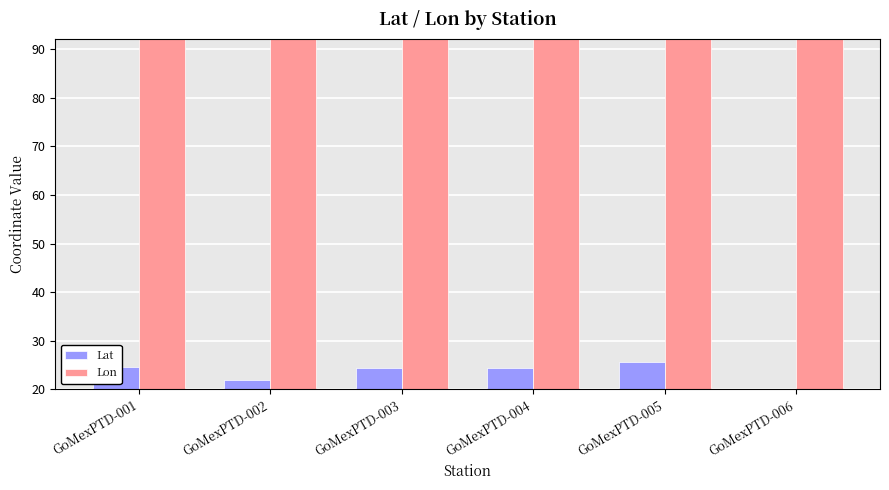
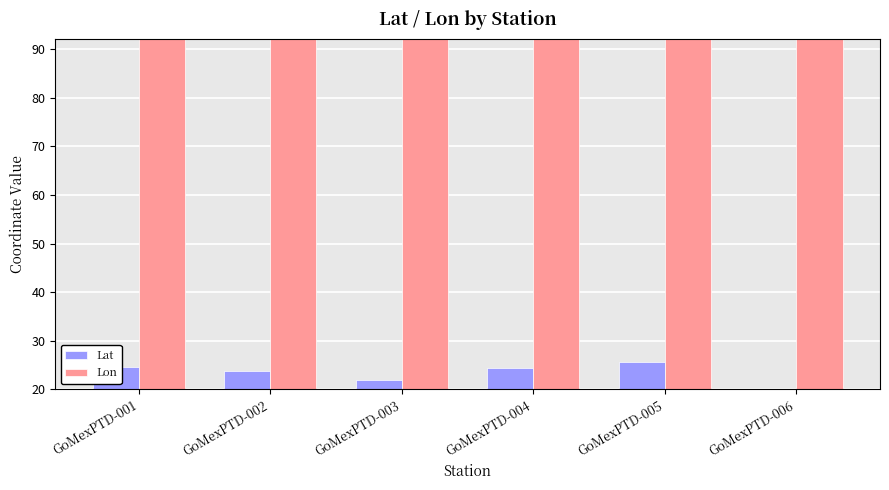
  {
    "Lat": {
-     "GoMexPTD-002": 22,
-     "GoMexPTD-003": 24,
+     "GoMexPTD-002": 24,
+     "GoMexPTD-003": 22,
      "GoMexPTD-004": 24,
      "GoMexPTD-005": 26,
      "GoMexPTD-006": 20
    },
    "Lon": {
      "GoMexPTD-001": 92,
      "GoMexPTD-002": 92,
      "GoMexPTD-003": 92,
      "GoMexPTD-004": 92,
      "GoMexPTD-005": 92,
      "GoMexPTD-006": 92
    }
  }
